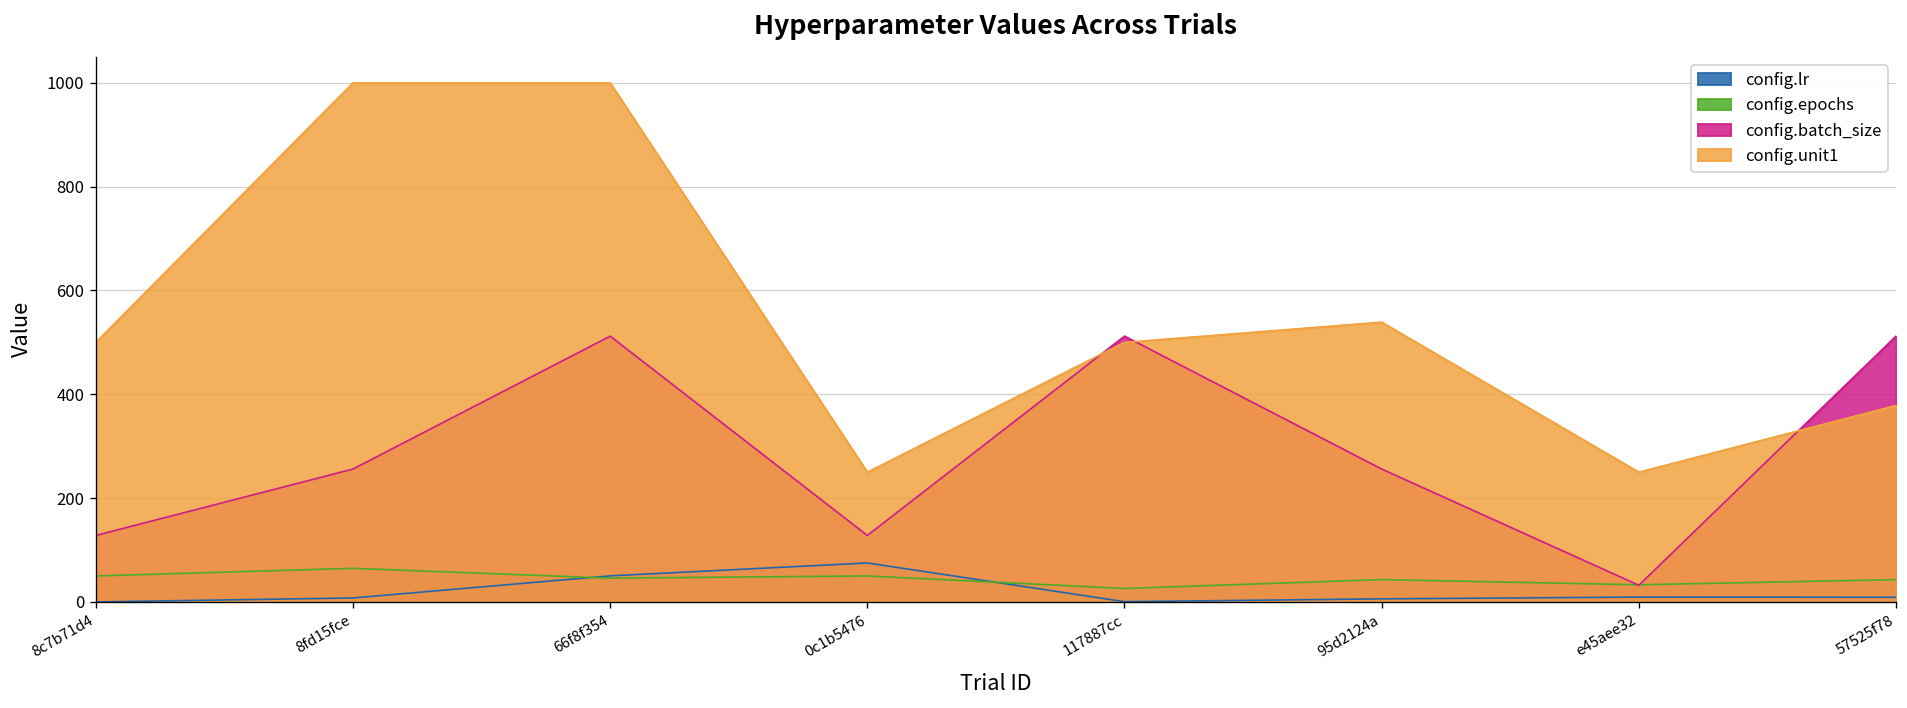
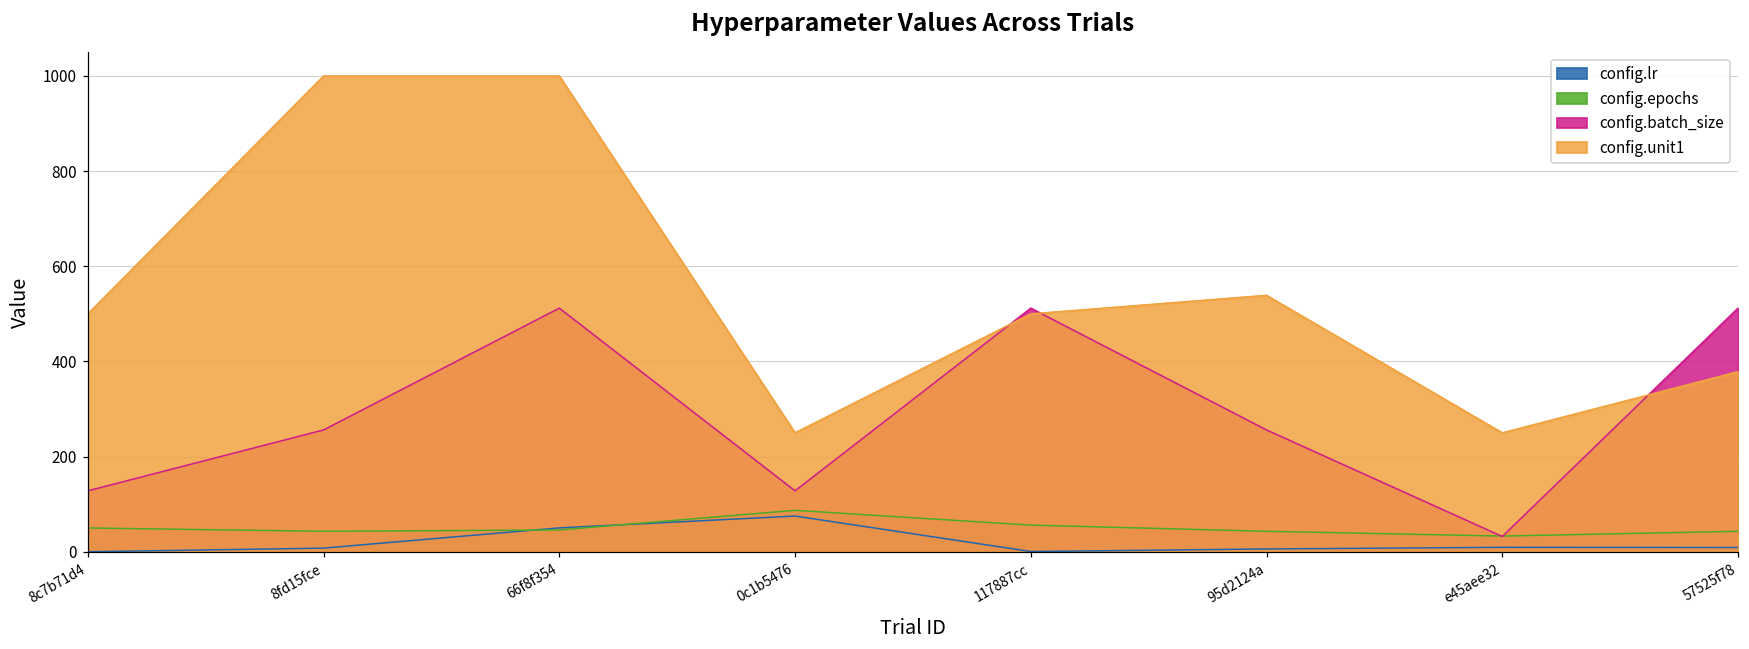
  {
    "config.lr": {
      "8c7b71d4": 0,
      "8fd15fce": 10,
      "0c1b5476": 80,
      "117887cc": 0,
      "95d2124a": 10,
      "e45aee32": 10,
      "57525f78": 10
    },
    "config.epochs": {
      "8c7b71d4": 50,
-     "8fd15fce": 60,
-     "0c1b5476": 50,
-     "117887cc": 30,
+     "8fd15fce": 40,
+     "0c1b5476": 90,
+     "117887cc": 60,
      "95d2124a": 40,
      "57525f78": 40
    },
    "config.batch_size": {
      "8c7b71d4": 130,
      "8fd15fce": 260,
      "66f8f354": 510,
      "0c1b5476": 130,
      "117887cc": 510,
      "95d2124a": 260,
      "57525f78": 510
    },
    "config.unit1": {
      "8c7b71d4": 500,
      "8fd15fce": 1000,
      "66f8f354": 1000,
      "0c1b5476": 250,
      "117887cc": 500,
      "95d2124a": 540,
      "e45aee32": 250,
      "57525f78": 380
    }
  }
